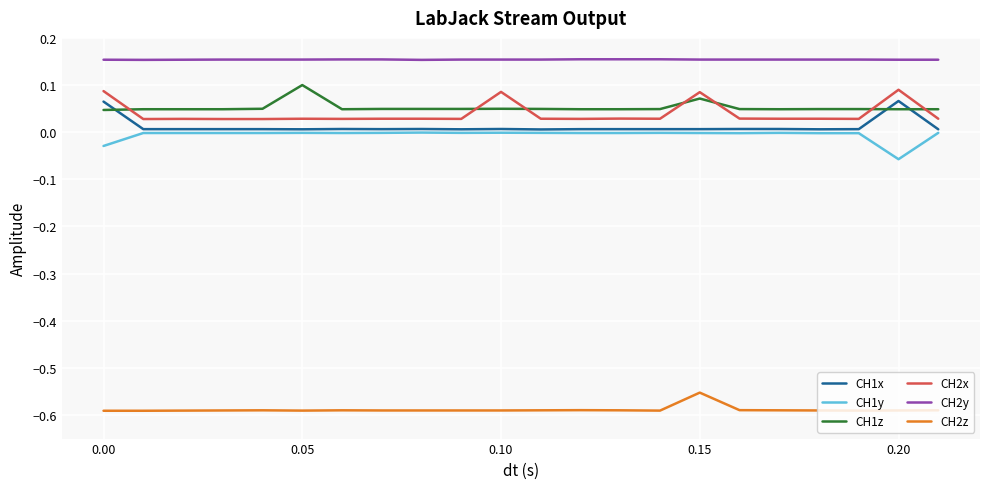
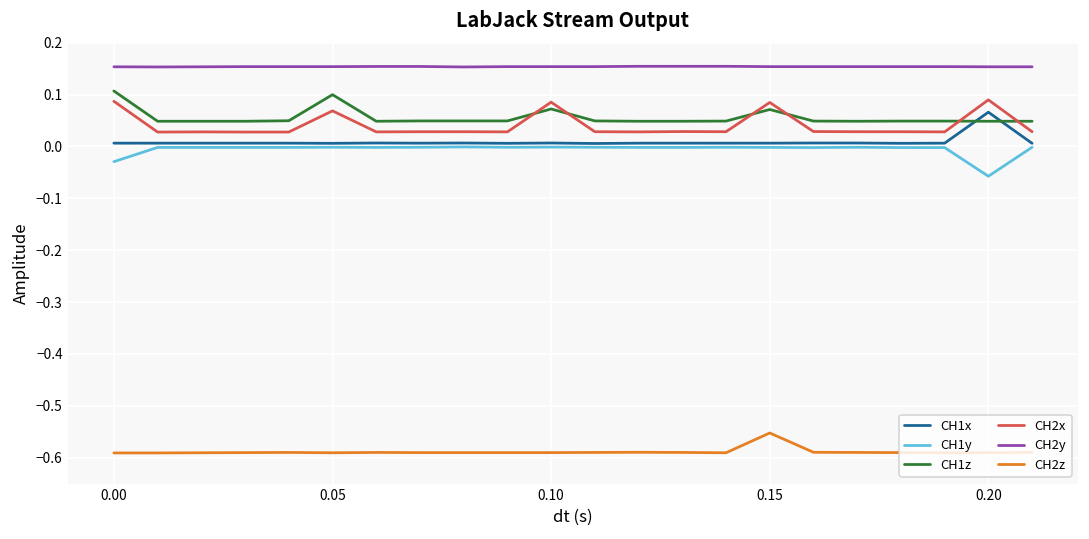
  {
    "CH1x": {
-     "0.00": 0.06,
+     "0.00": 0.01,
      "0.05": 0.01,
      "0.10": 0.01,
      "0.15": 0.01,
      "0.20": 0.07
    },
    "CH1y": {
      "0.00": -0.03,
      "0.05": 0.00,
      "0.10": 0.00,
      "0.15": 0.00,
      "0.20": -0.06
    },
    "CH1z": {
-     "0.00": 0.05,
+     "0.00": 0.11,
      "0.05": 0.10,
-     "0.10": 0.05,
+     "0.10": 0.07,
      "0.15": 0.07,
      "0.20": 0.05
    },
    "CH2x": {
      "0.00": 0.09,
-     "0.05": 0.03,
+     "0.05": 0.07,
      "0.10": 0.09,
      "0.15": 0.08,
      "0.20": 0.09
    },
    "CH2y": {
      "0.00": 0.15,
      "0.05": 0.15,
      "0.10": 0.15,
      "0.15": 0.15,
      "0.20": 0.15
    },
    "CH2z": {
      "0.00": -0.59,
      "0.05": -0.59,
      "0.10": -0.59,
      "0.15": -0.55
    }
  }
